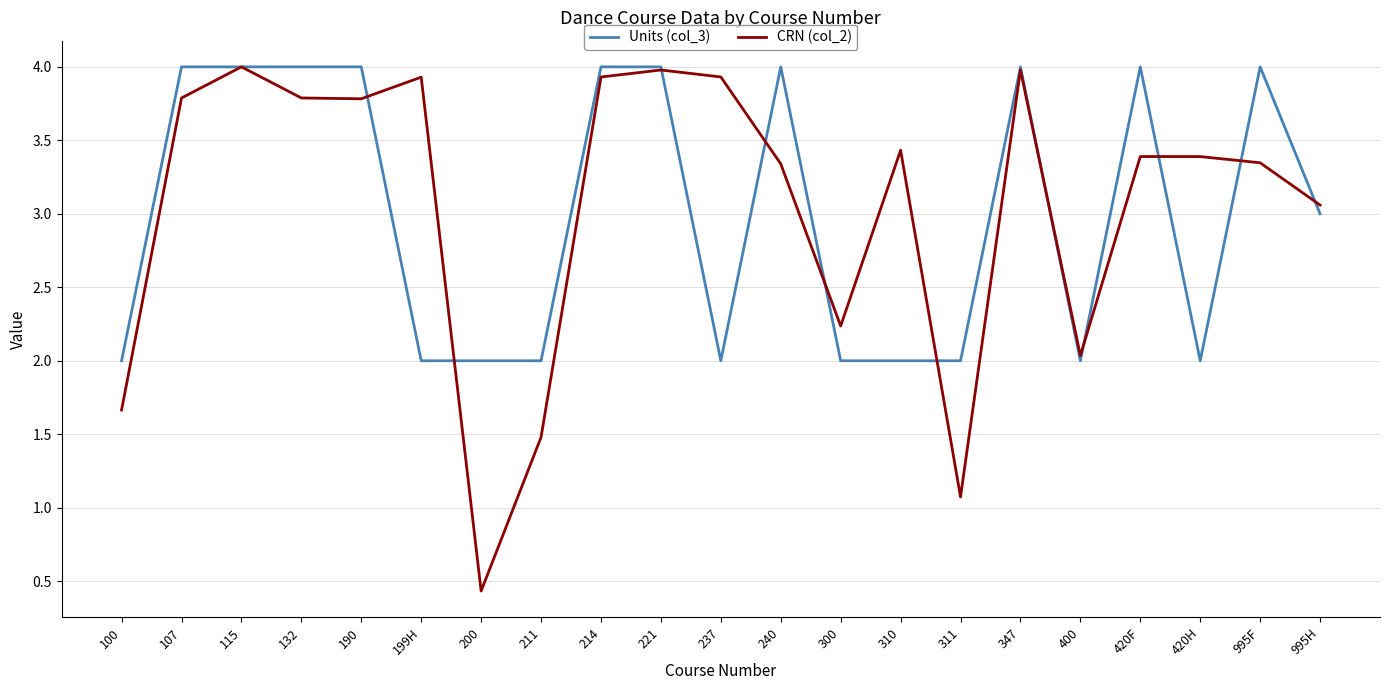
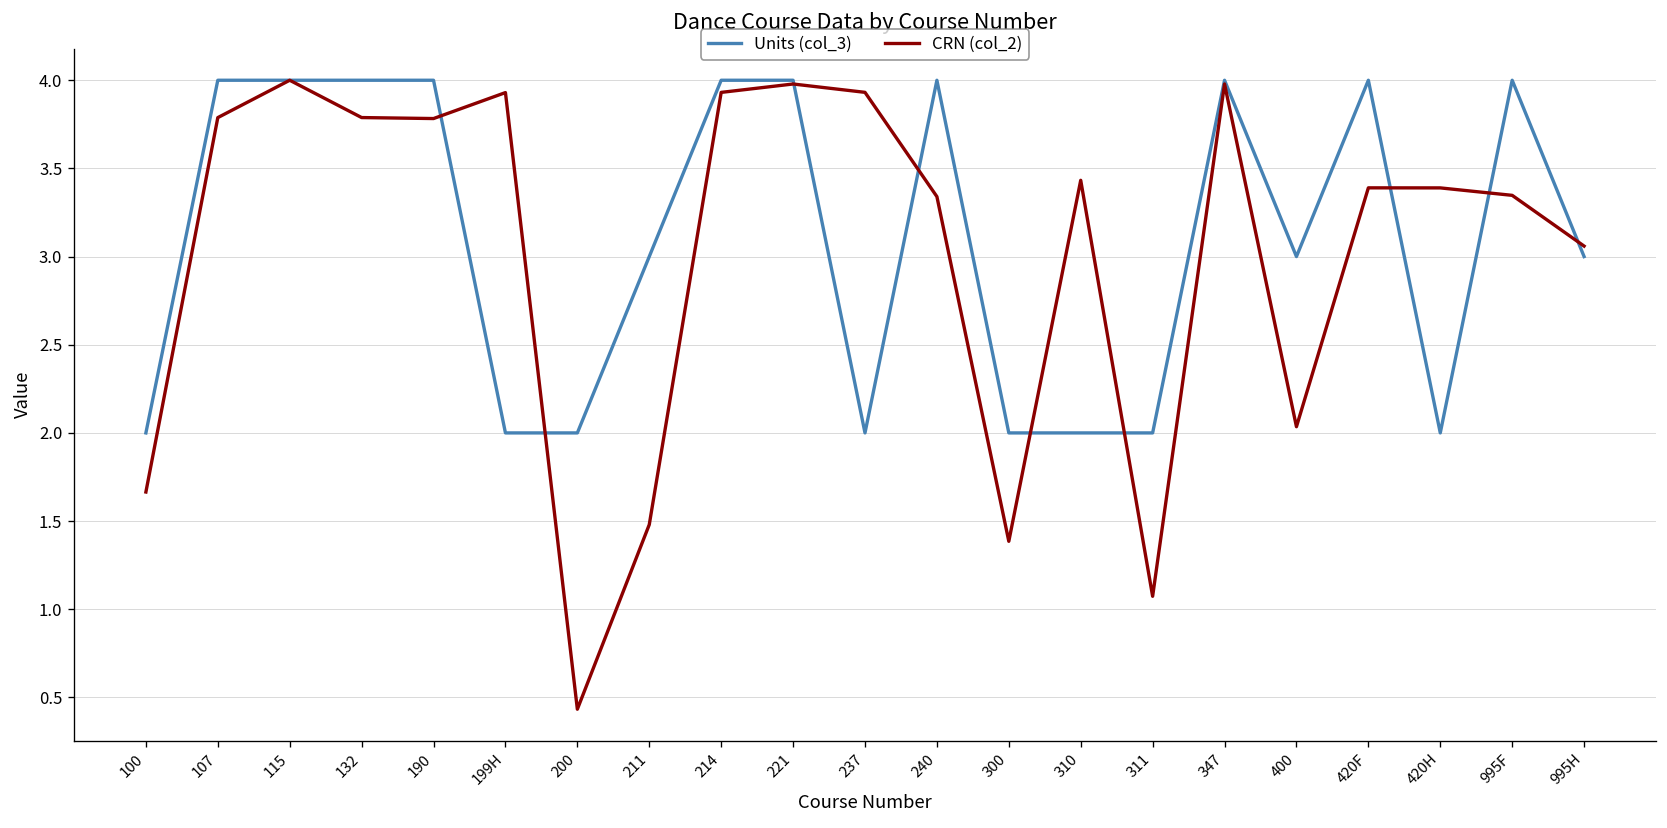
  {
    "Units (col_3)": {
      "100": 2,
      "107": 4,
      "132": 4,
      "190": 4,
      "199H": 2,
      "200": 2,
-     "211": 2,
+     "211": 3,
      "214": 4,
      "221": 4,
      "237": 2,
      "240": 4,
      "300": 2,
      "310": 2,
      "311": 2,
      "347": 4,
-     "400": 2,
+     "400": 3,
      "420F": 4,
      "420H": 2,
      "995F": 4,
      "995H": 3
    },
    "CRN (col_2)": {
      "100": 1.66,
      "107": 3.79,
      "132": 3.79,
      "190": 3.78,
      "199H": 3.93,
      "200": 0.43,
      "211": 1.48,
      "214": 3.93,
      "221": 3.98,
      "237": 3.93,
      "240": 3.34,
-     "300": 2.24,
+     "300": 1.39,
      "310": 3.43,
      "311": 1.07,
      "347": 3.98,
      "400": 2.04,
      "420F": 3.39,
      "420H": 3.39,
      "995F": 3.35,
      "995H": 3.06
    }
  }
